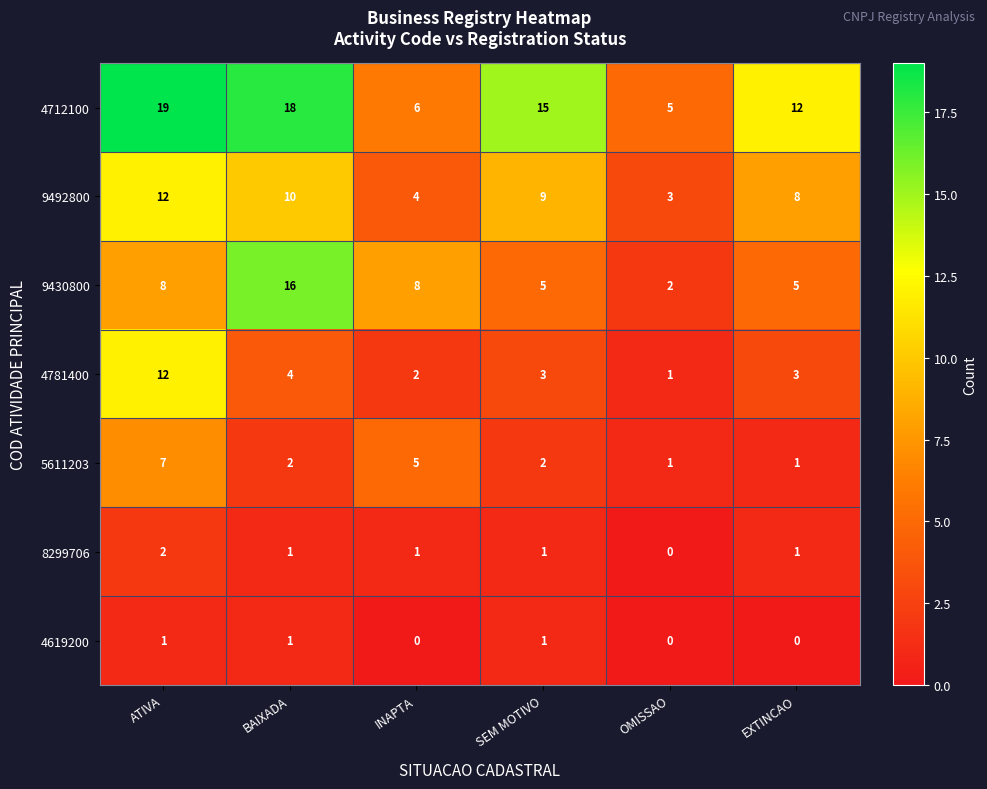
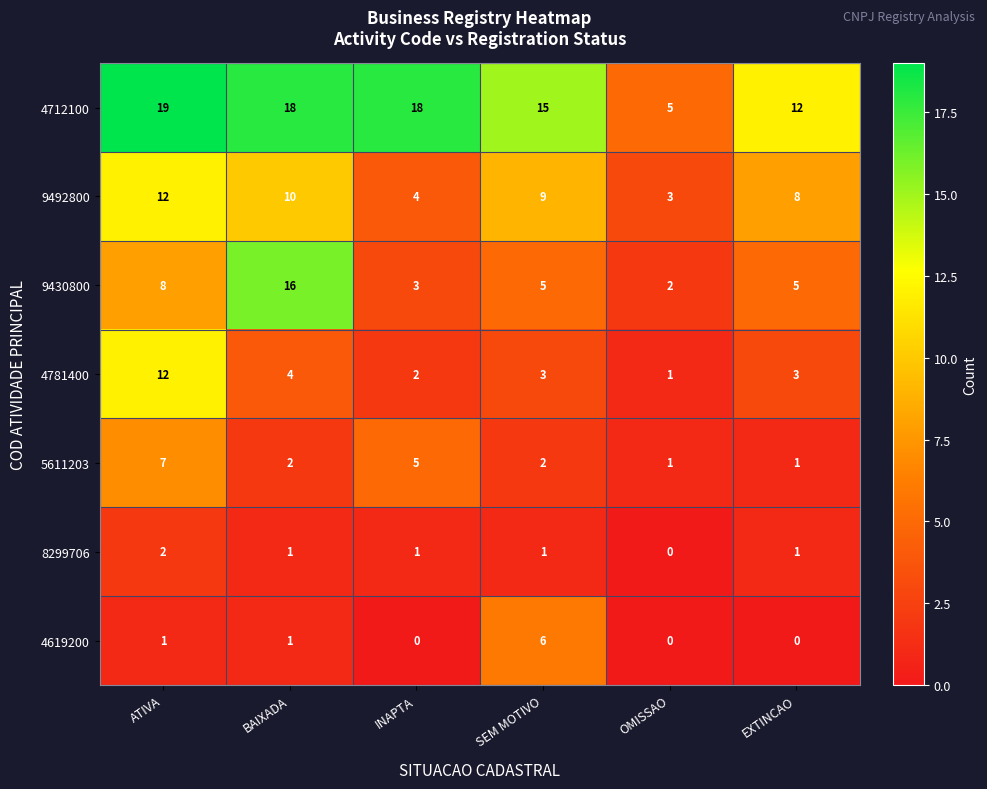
  {
    "4712100": {
      "ATIVA": 19,
      "BAIXADA": 18,
-     "INAPTA": 6,
+     "INAPTA": 18,
      "SEM MOTIVO": 15,
      "OMISSAO": 5,
      "EXTINCAO": 12
    },
    "9492800": {
      "ATIVA": 12,
      "BAIXADA": 10,
      "INAPTA": 4,
      "SEM MOTIVO": 9,
      "OMISSAO": 3,
      "EXTINCAO": 8
    },
    "9430800": {
      "ATIVA": 8,
      "BAIXADA": 16,
-     "INAPTA": 8,
+     "INAPTA": 3,
      "SEM MOTIVO": 5,
      "OMISSAO": 2,
      "EXTINCAO": 5
    },
    "4781400": {
      "ATIVA": 12,
      "BAIXADA": 4,
      "INAPTA": 2,
      "SEM MOTIVO": 3,
      "OMISSAO": 1,
      "EXTINCAO": 3
    },
    "5611203": {
      "ATIVA": 7,
      "BAIXADA": 2,
      "INAPTA": 5,
      "SEM MOTIVO": 2,
      "OMISSAO": 1,
      "EXTINCAO": 1
    },
    "8299706": {
      "ATIVA": 2,
      "BAIXADA": 1,
      "INAPTA": 1,
      "SEM MOTIVO": 1,
      "OMISSAO": 0,
      "EXTINCAO": 1
    },
    "4619200": {
      "ATIVA": 1,
      "BAIXADA": 1,
      "INAPTA": 0,
-     "SEM MOTIVO": 1,
+     "SEM MOTIVO": 6,
      "OMISSAO": 0,
      "EXTINCAO": 0
    }
  }
